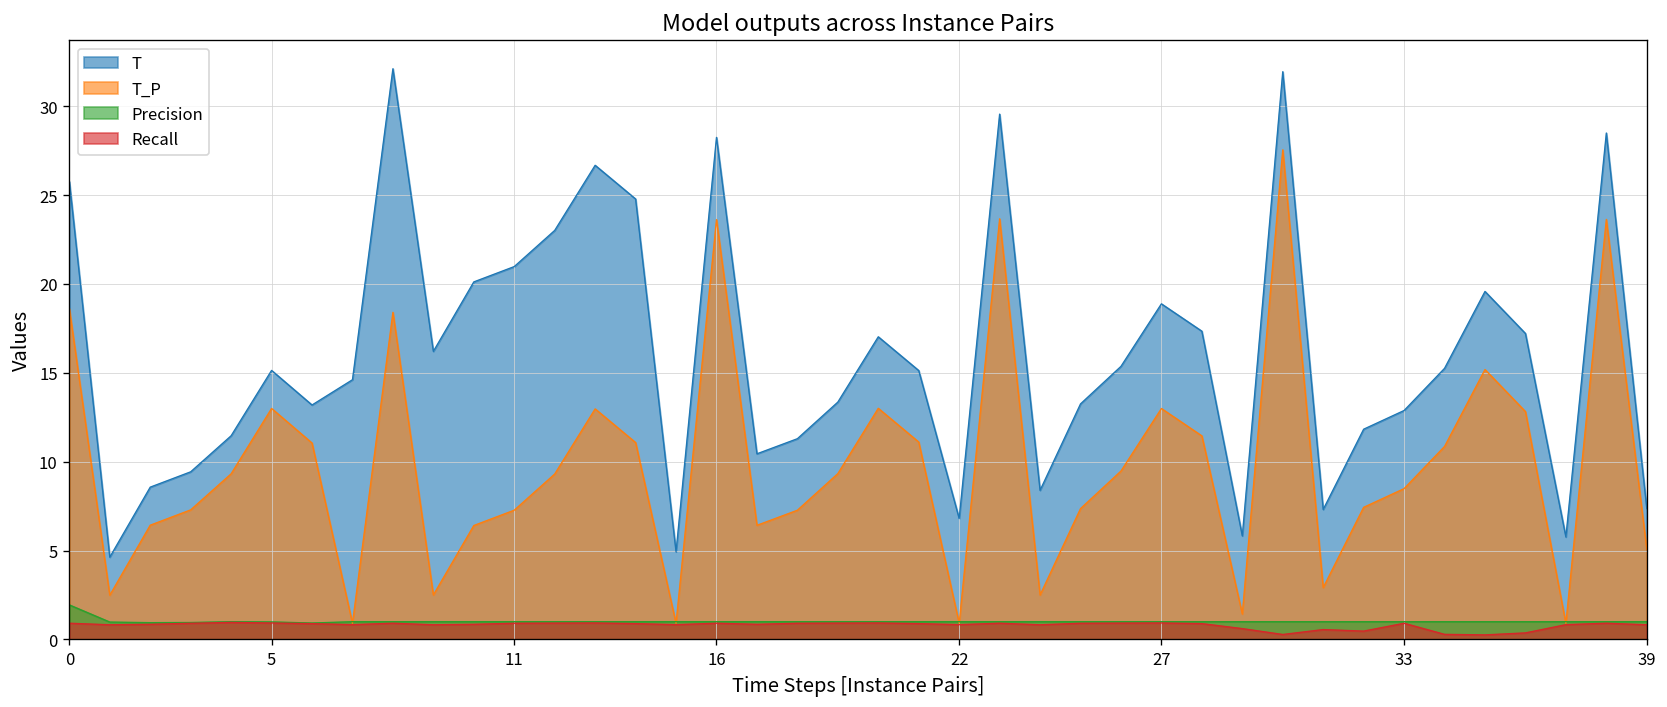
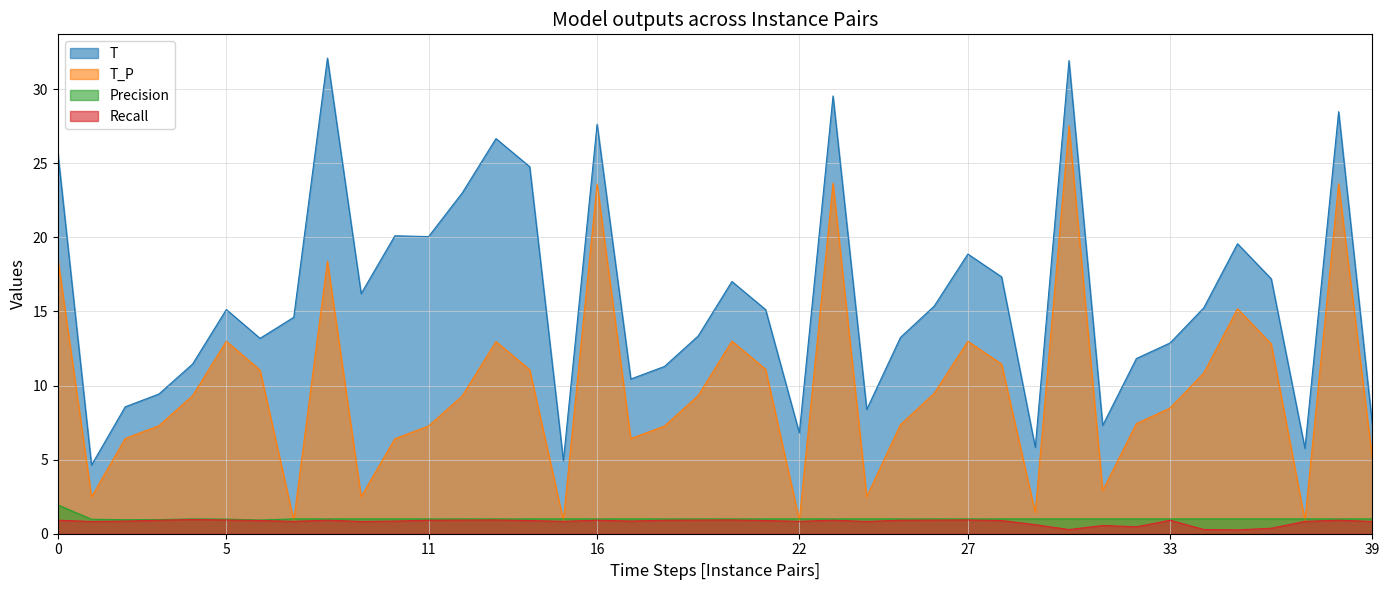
  {
    "T": {
      "0": 25.8,
      "5": 15.1,
-     "11": 21.0,
-     "16": 28.2,
+     "11": 20.1,
+     "16": 27.6,
      "22": 6.8,
      "27": 18.9,
      "33": 12.9,
      "39": 7.4
    },
    "T_P": {
      "0": 18.6,
      "5": 13.0,
      "11": 7.3,
      "16": 23.6,
      "27": 13.0,
      "33": 8.5,
      "39": 5.1
    },
    "Precision": {
      "0": 1.9,
      "39": 1.0
    },
    "Recall": {
      "0": 0.9,
      "39": 0.8
    }
  }
